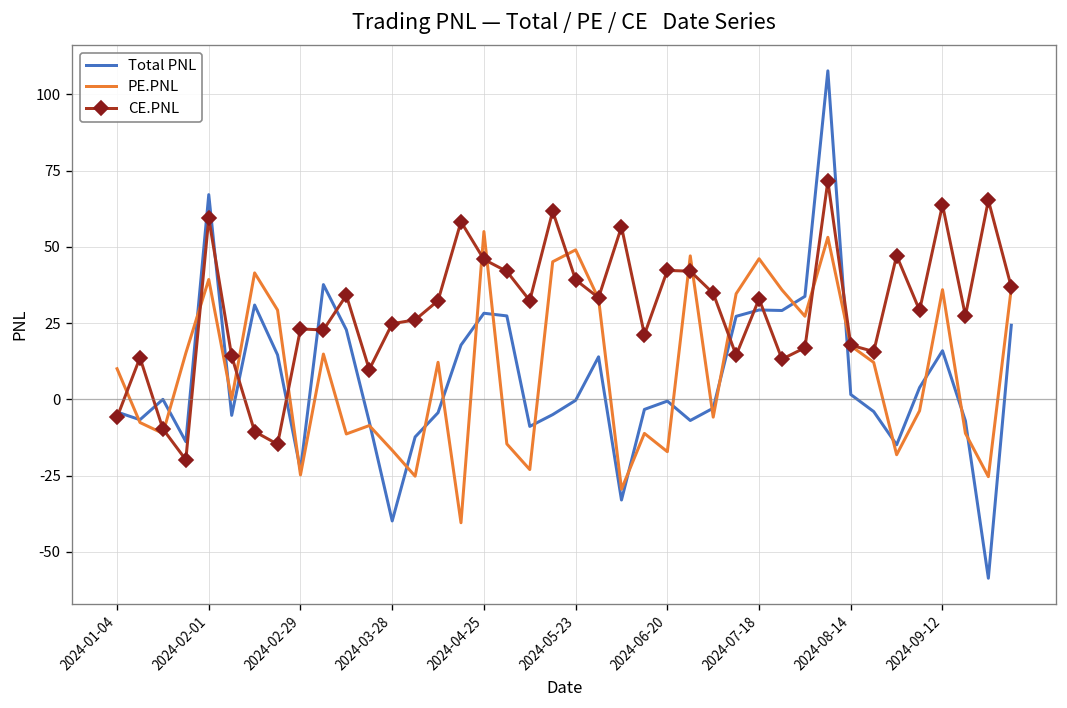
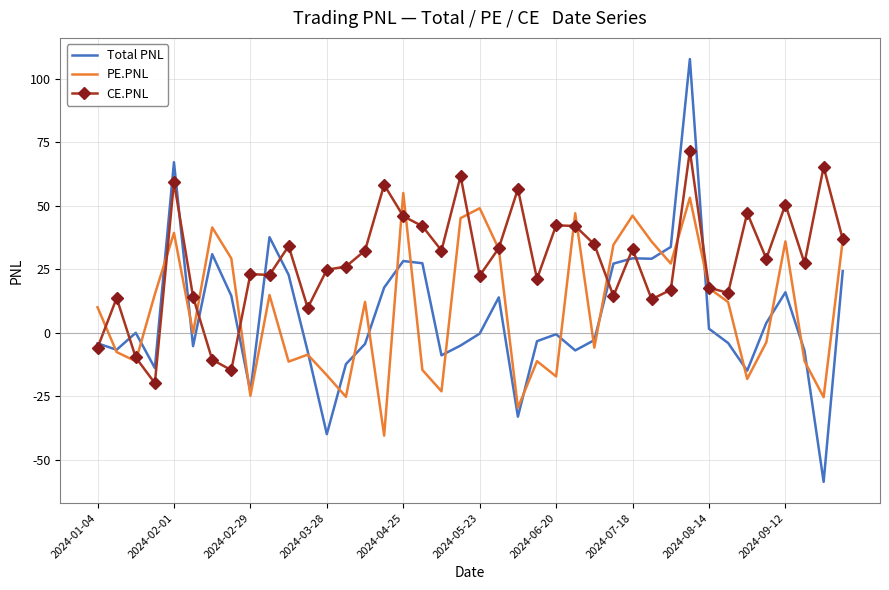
  {
    "Total PNL": {
      "2024-01-04": -4,
      "2024-02-01": 67,
      "2024-02-29": -23,
      "2024-03-28": -40,
      "2024-04-25": 28,
      "2024-05-23": 0,
      "2024-06-20": -1,
      "2024-07-18": 29,
      "2024-08-14": 2,
      "2024-09-12": 16
    },
    "PE.PNL": {
      "2024-01-04": 10,
      "2024-02-01": 39,
      "2024-02-29": -25,
      "2024-03-28": -17,
      "2024-04-25": 55,
      "2024-05-23": 49,
      "2024-06-20": -17,
      "2024-07-18": 46,
      "2024-09-12": 36
    },
    "CE.PNL": {
      "2024-01-04": -6,
      "2024-02-01": 59,
      "2024-02-29": 23,
      "2024-03-28": 25,
      "2024-04-25": 46,
-     "2024-05-23": 39,
+     "2024-05-23": 23,
      "2024-06-20": 42,
      "2024-07-18": 33,
-     "2024-09-12": 64
+     "2024-09-12": 51
    }
  }
